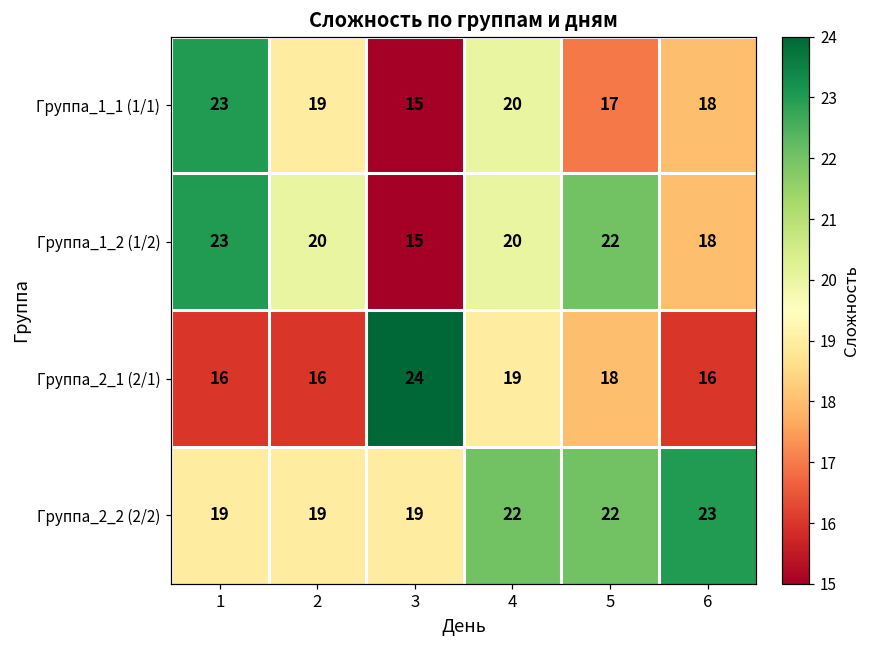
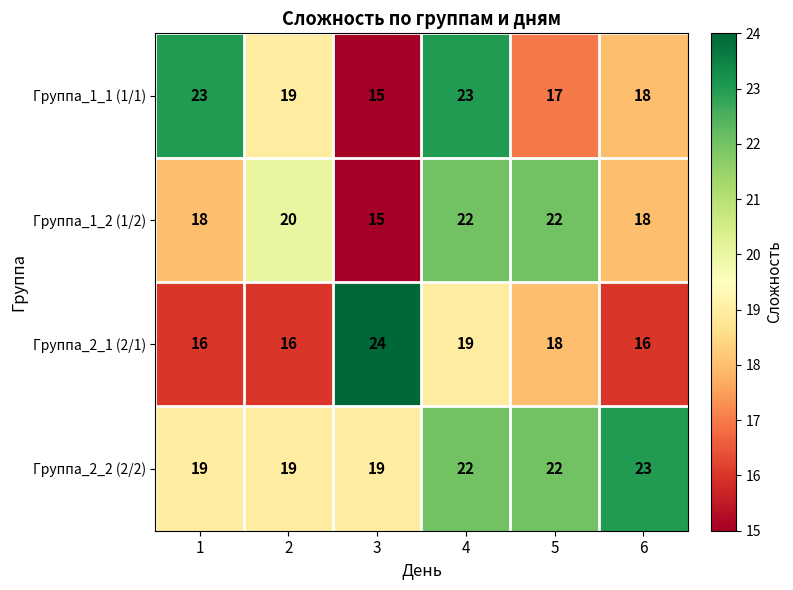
  {
    "Группа_1_1 (1/1)": {
      "1": 23,
      "2": 19,
      "3": 15,
-     "4": 20,
+     "4": 23,
      "5": 17,
      "6": 18
    },
    "Группа_1_2 (1/2)": {
-     "1": 23,
+     "1": 18,
      "2": 20,
      "3": 15,
-     "4": 20,
+     "4": 22,
      "5": 22,
      "6": 18
    },
    "Группа_2_1 (2/1)": {
      "1": 16,
      "2": 16,
      "3": 24,
      "4": 19,
      "5": 18,
      "6": 16
    },
    "Группа_2_2 (2/2)": {
      "1": 19,
      "2": 19,
      "3": 19,
      "4": 22,
      "5": 22,
      "6": 23
    }
  }
